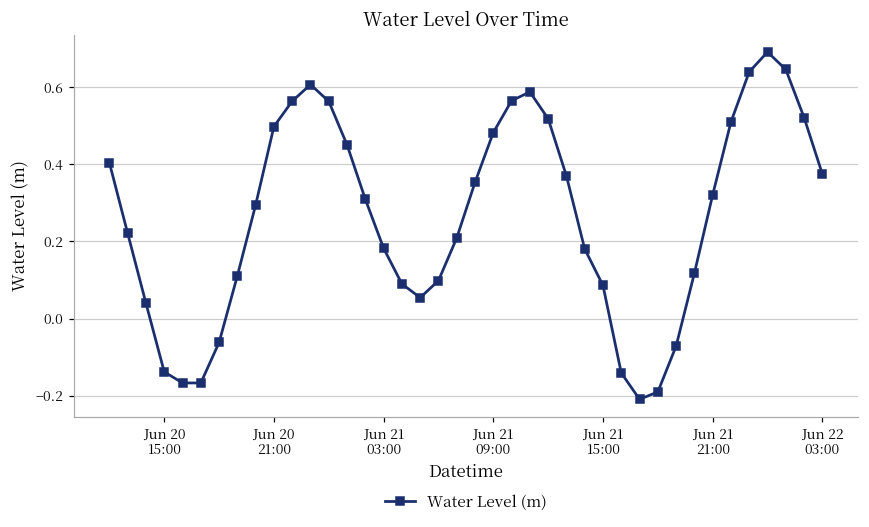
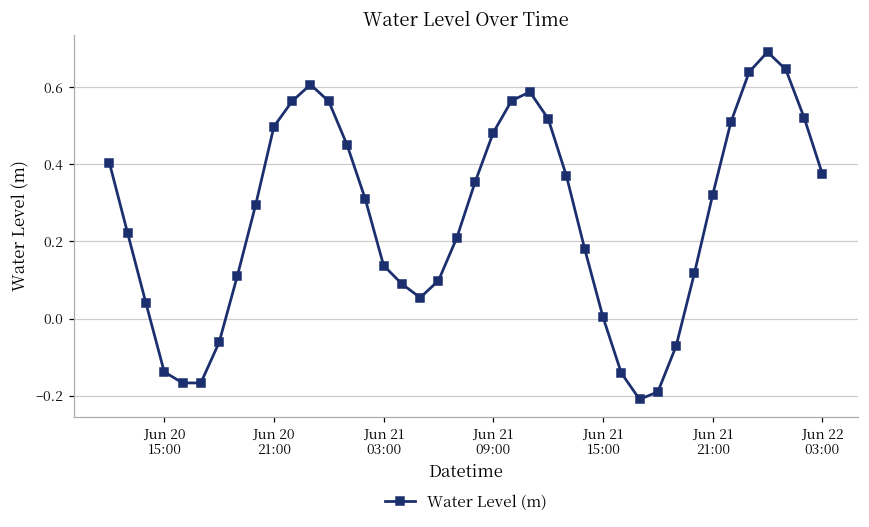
  {
    "Jun 20 15:00": -0.14,
    "Jun 20 21:00": 0.50,
-   "Jun 21 03:00": 0.18,
+   "Jun 21 03:00": 0.14,
    "Jun 21 09:00": 0.48,
-   "Jun 21 15:00": 0.09,
+   "Jun 21 15:00": 0.00,
    "Jun 21 21:00": 0.32,
    "Jun 22 03:00": 0.37
  }
